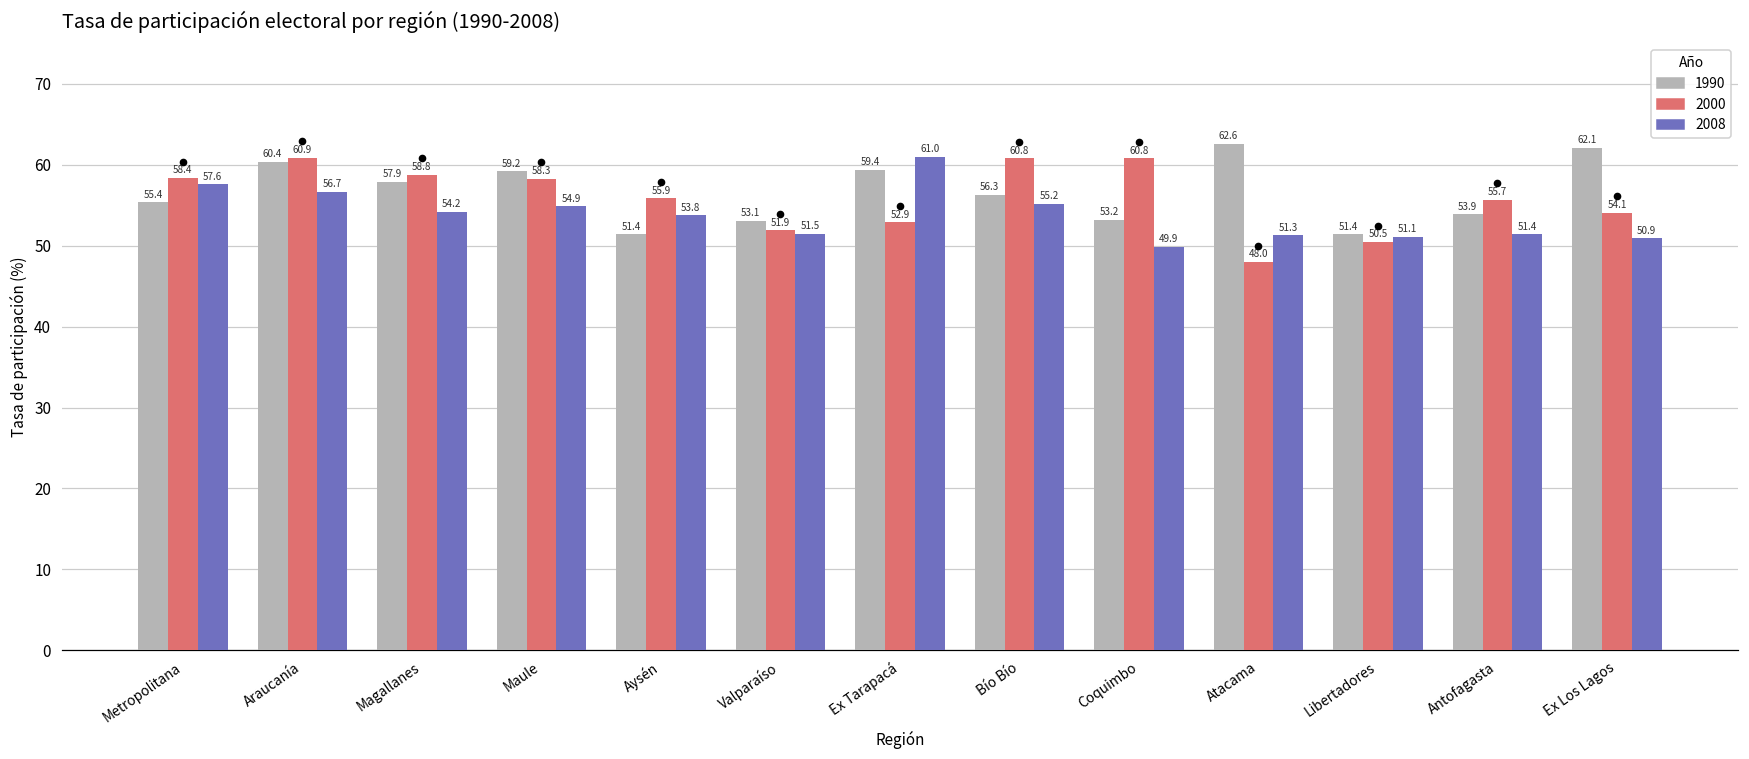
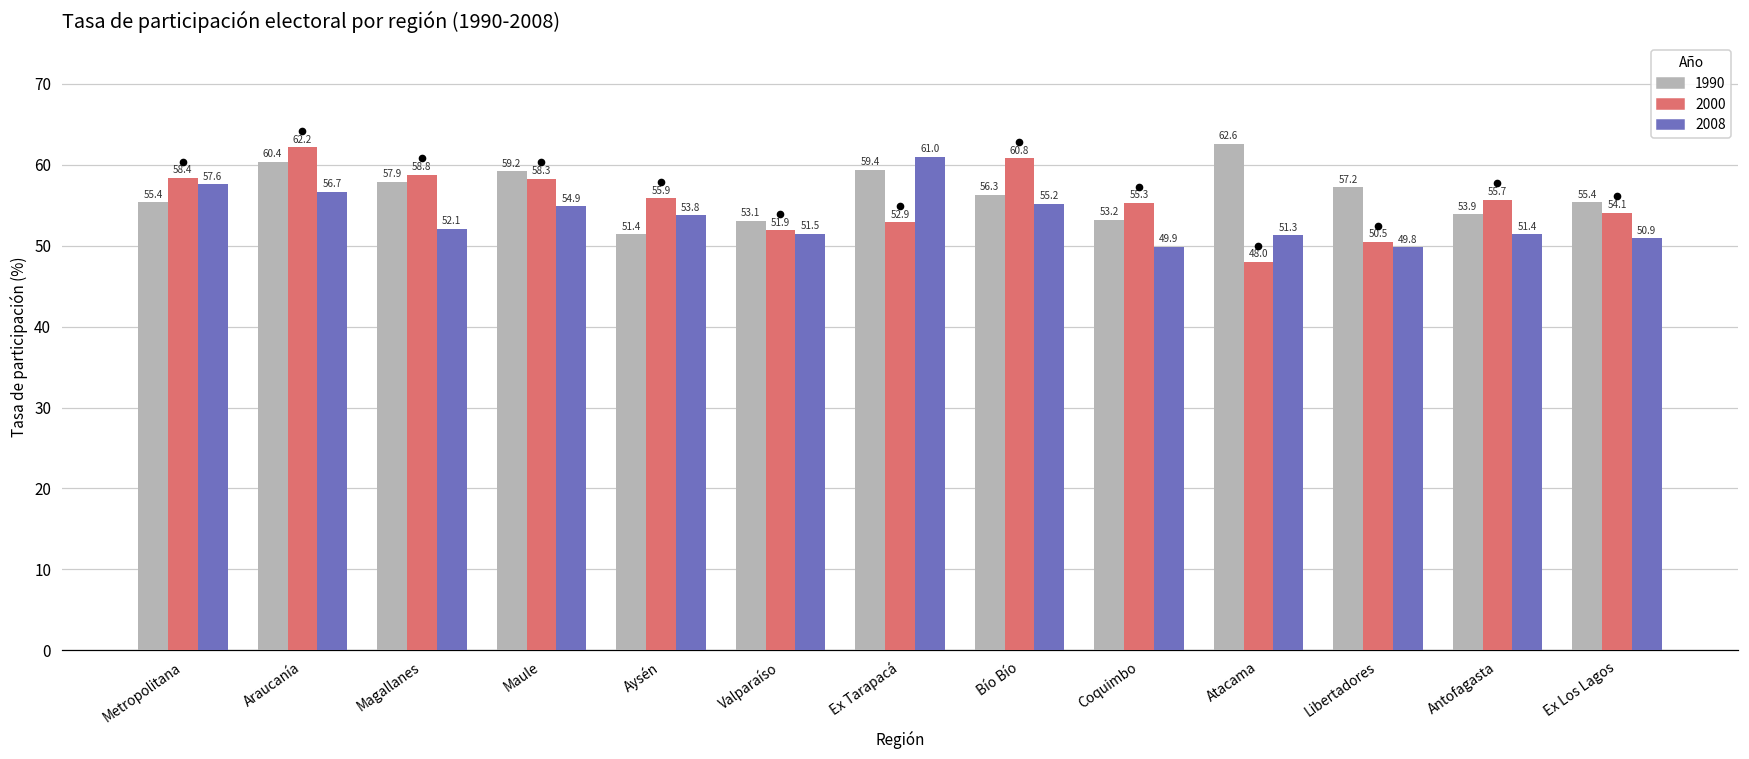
  {
    "1990": {
      "Metropolitana": 55.4,
      "Araucanía": 60.4,
      "Magallanes": 57.9,
      "Maule": 59.2,
      "Aysén": 51.4,
      "Valparaíso": 53.1,
      "Ex Tarapacá": 59.4,
      "Bío Bío": 56.3,
      "Coquimbo": 53.2,
      "Atacama": 62.6,
-     "Libertadores": 51.4,
+     "Libertadores": 57.2,
      "Antofagasta": 53.9,
-     "Ex Los Lagos": 62.1
+     "Ex Los Lagos": 55.4
    },
    "2000": {
      "Metropolitana": 58.4,
-     "Araucanía": 60.9,
+     "Araucanía": 62.2,
      "Magallanes": 58.8,
      "Maule": 58.3,
      "Aysén": 55.9,
      "Valparaíso": 51.9,
      "Ex Tarapacá": 52.9,
      "Bío Bío": 60.8,
-     "Coquimbo": 60.8,
+     "Coquimbo": 55.3,
      "Atacama": 48.0,
      "Libertadores": 50.5,
      "Antofagasta": 55.7,
      "Ex Los Lagos": 54.1
    },
    "2008": {
      "Metropolitana": 57.6,
      "Araucanía": 56.7,
-     "Magallanes": 54.2,
+     "Magallanes": 52.1,
      "Maule": 54.9,
      "Aysén": 53.8,
      "Valparaíso": 51.5,
      "Ex Tarapacá": 61.0,
      "Bío Bío": 55.2,
      "Coquimbo": 49.9,
      "Atacama": 51.3,
-     "Libertadores": 51.1,
+     "Libertadores": 49.8,
      "Antofagasta": 51.4,
      "Ex Los Lagos": 50.9
    }
  }
